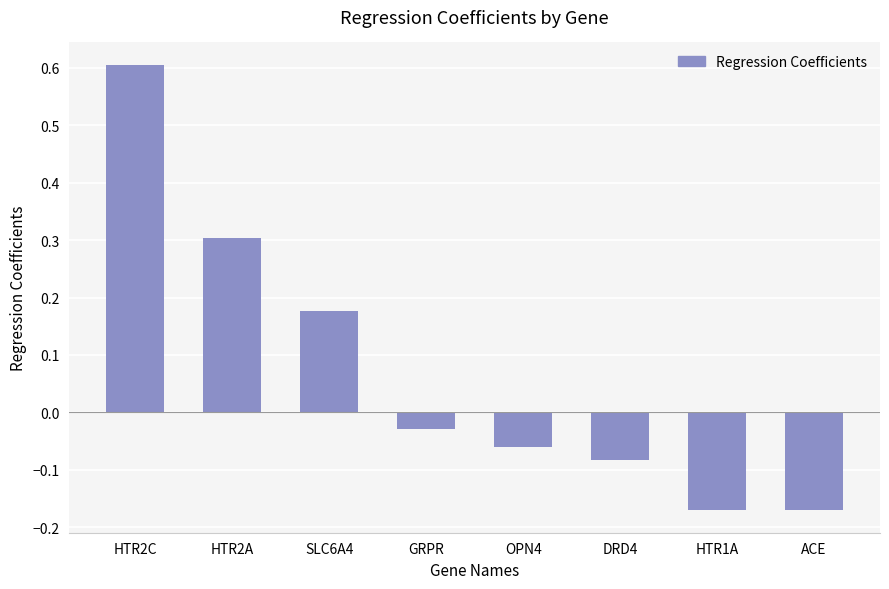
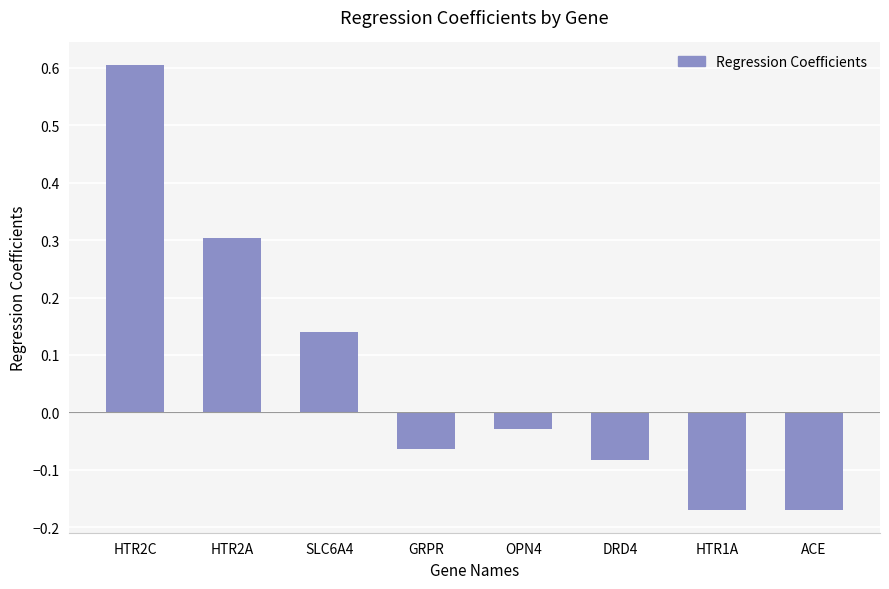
  {
    "HTR2C": 0.61,
    "HTR2A": 0.30,
-   "SLC6A4": 0.18,
-   "GRPR": -0.03,
-   "OPN4": -0.06,
+   "SLC6A4": 0.14,
+   "GRPR": -0.06,
+   "OPN4": -0.03,
    "DRD4": -0.08,
    "HTR1A": -0.17,
    "ACE": -0.17
  }
